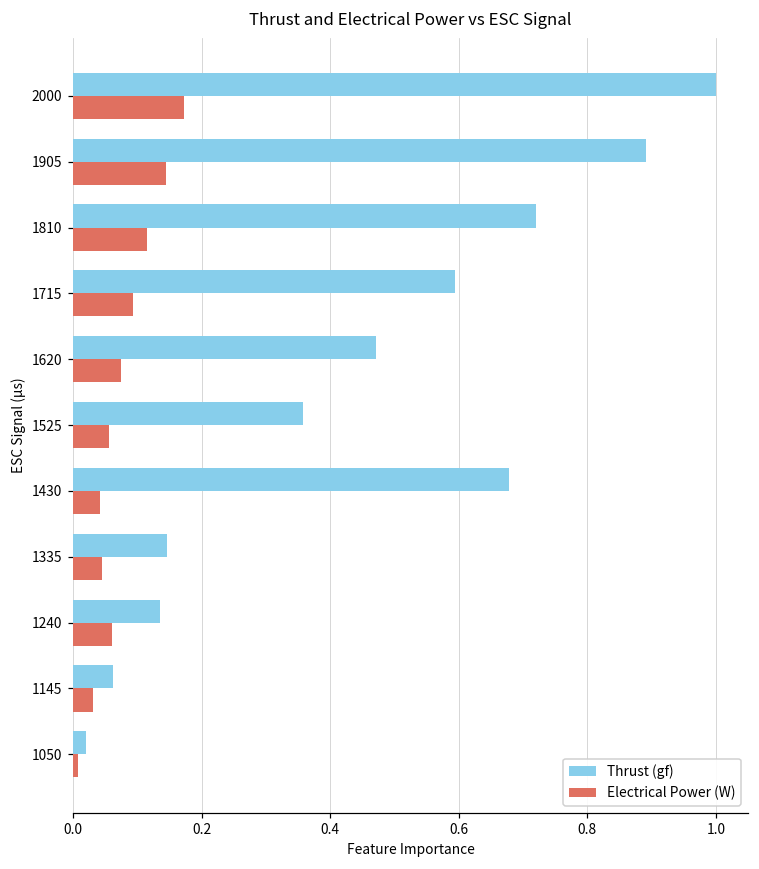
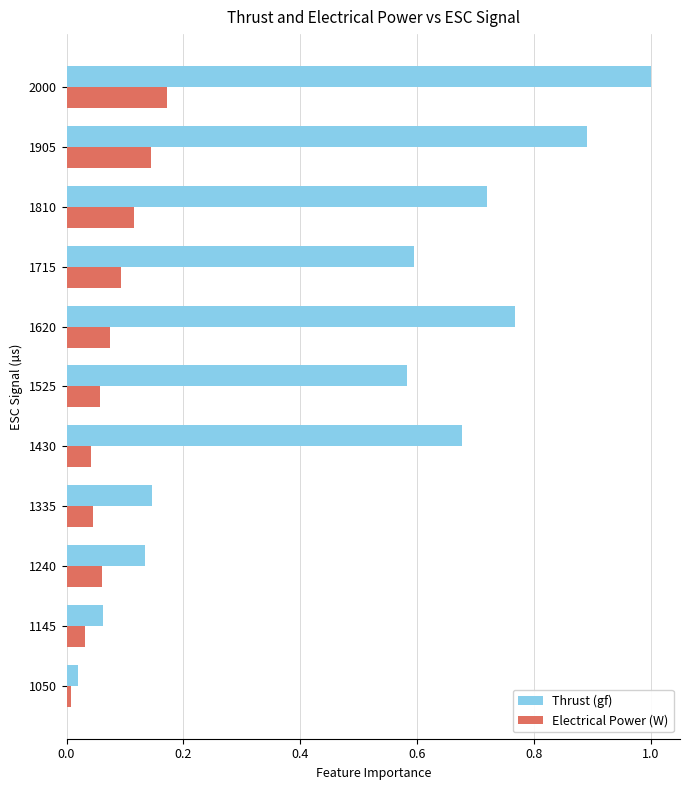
  {
    "Thrust (gf)": {
      "2000": 1.00,
      "1905": 0.89,
      "1810": 0.72,
      "1715": 0.59,
-     "1620": 0.47,
-     "1525": 0.36,
+     "1620": 0.77,
+     "1525": 0.58,
      "1430": 0.68,
      "1335": 0.15,
      "1240": 0.13,
      "1145": 0.06,
      "1050": 0.02
    },
    "Electrical Power (W)": {
      "2000": 0.17,
      "1905": 0.14,
      "1810": 0.12,
      "1715": 0.09,
      "1620": 0.07,
      "1525": 0.06,
      "1430": 0.04,
      "1335": 0.04,
      "1240": 0.06,
      "1145": 0.03,
      "1050": 0.01
    }
  }
